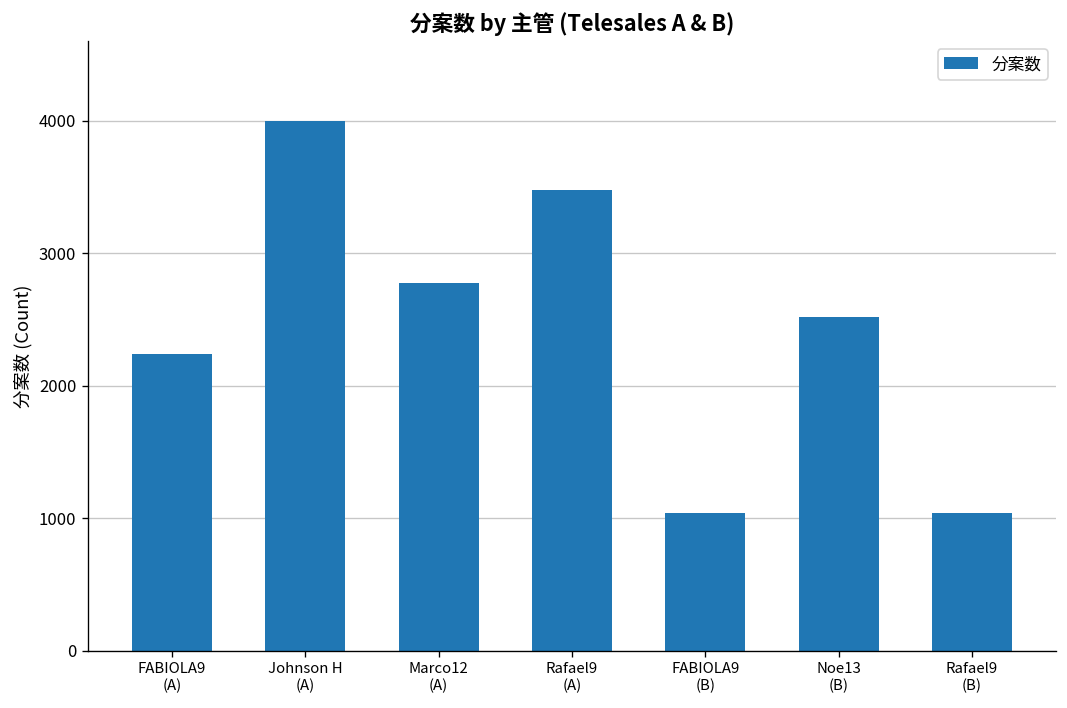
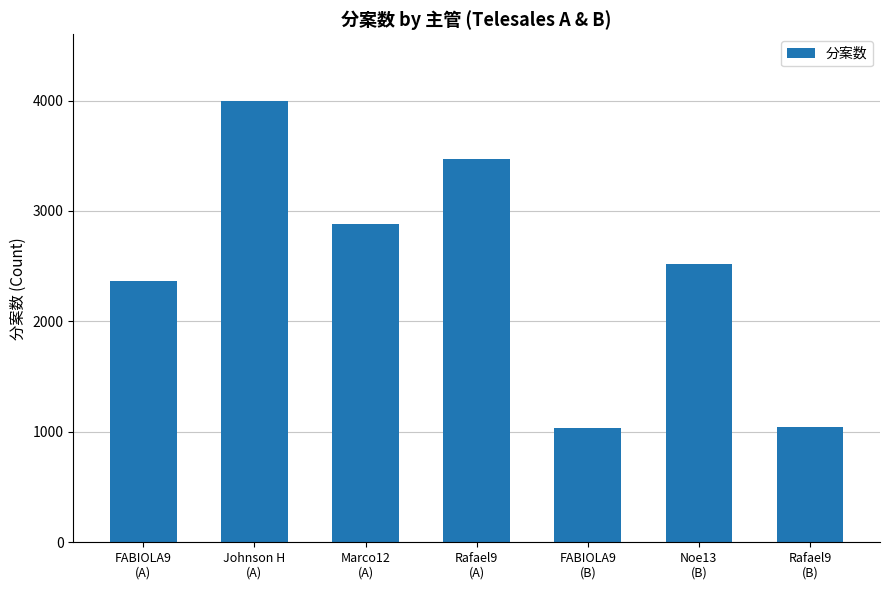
  {
-   "FABIOLA9 (A)": 2240,
+   "FABIOLA9 (A)": 2370,
    "Johnson H (A)": 4000,
-   "Marco12 (A)": 2770,
+   "Marco12 (A)": 2880,
    "Rafael9 (A)": 3480,
    "FABIOLA9 (B)": 1040,
    "Noe13 (B)": 2520,
    "Rafael9 (B)": 1040
  }
